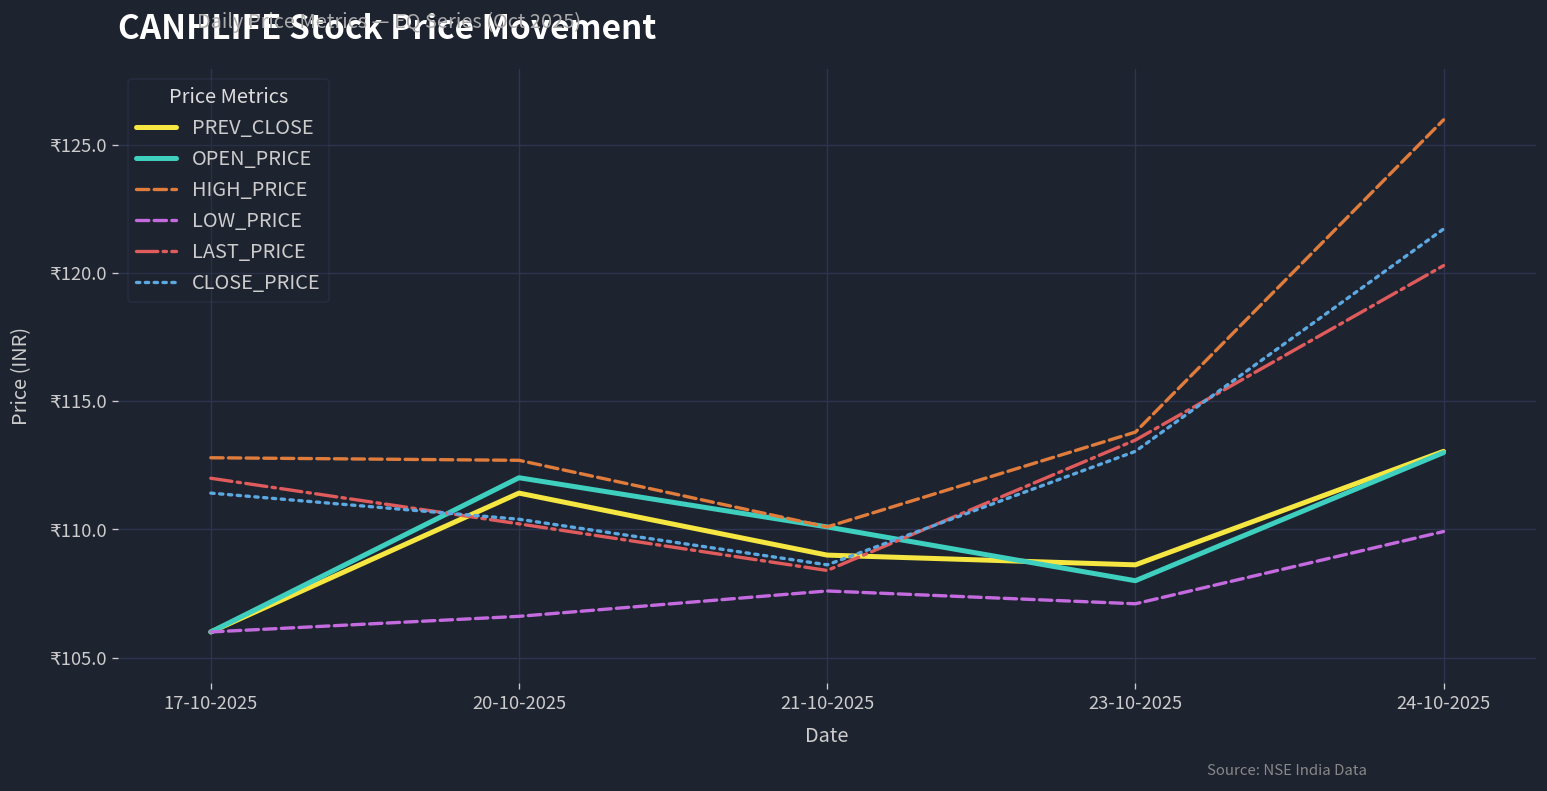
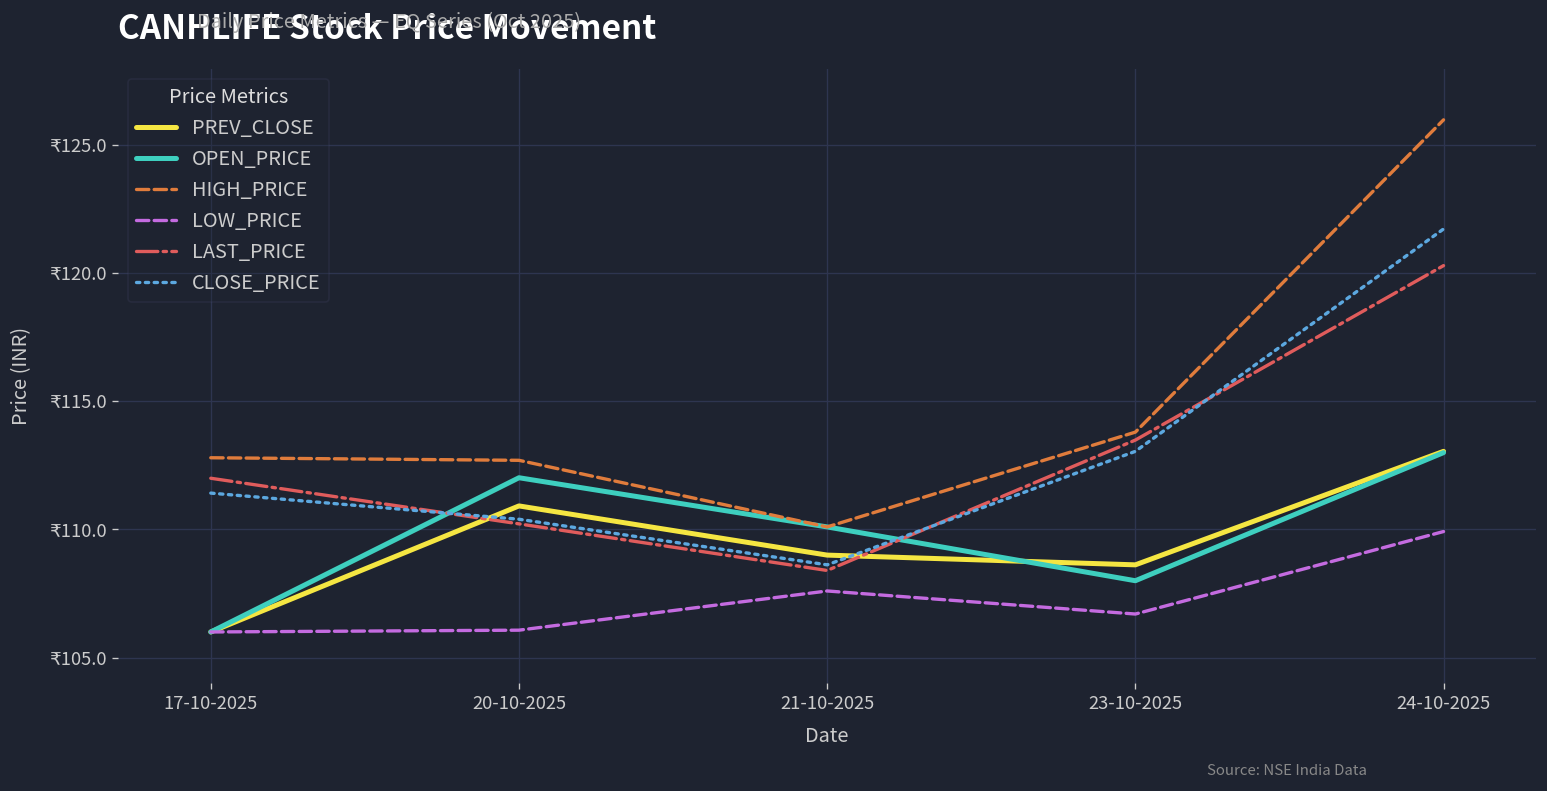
  {
    "PREV_CLOSE": {
-     "20-10-2025": "₹111.4",
+     "20-10-2025": "₹110.9",
      "21-10-2025": "₹109.0",
      "23-10-2025": "₹108.6"
    },
    "LOW_PRICE": {
-     "20-10-2025": "₹106.6",
+     "20-10-2025": "₹106.1",
      "21-10-2025": "₹107.6",
-     "23-10-2025": "₹107.1",
+     "23-10-2025": "₹106.7",
      "24-10-2025": "₹109.9"
    }
  }
